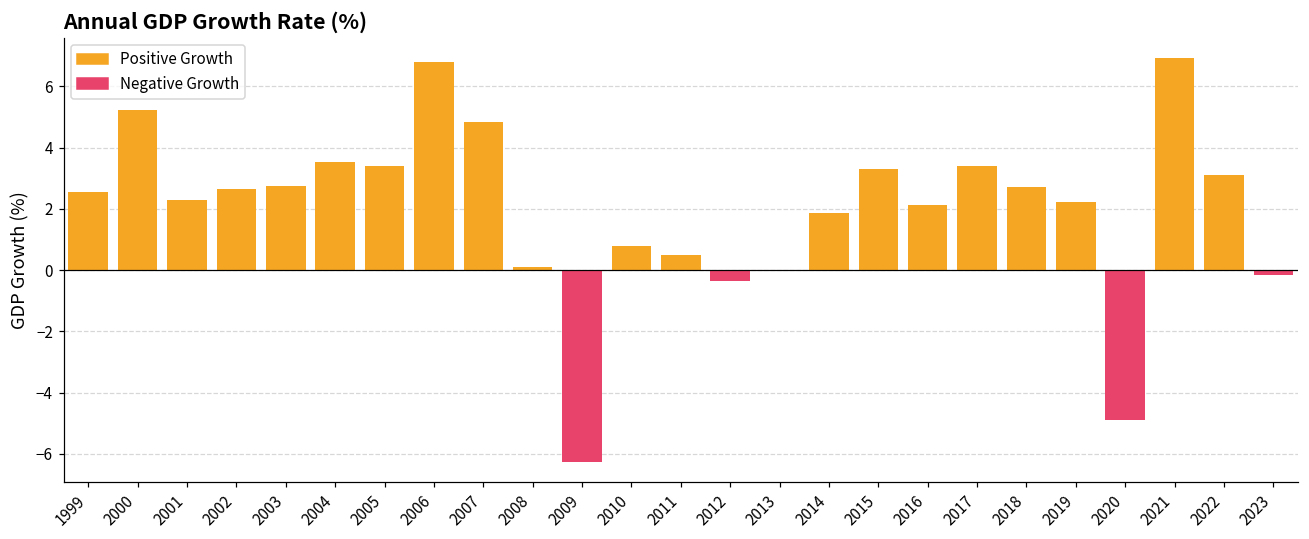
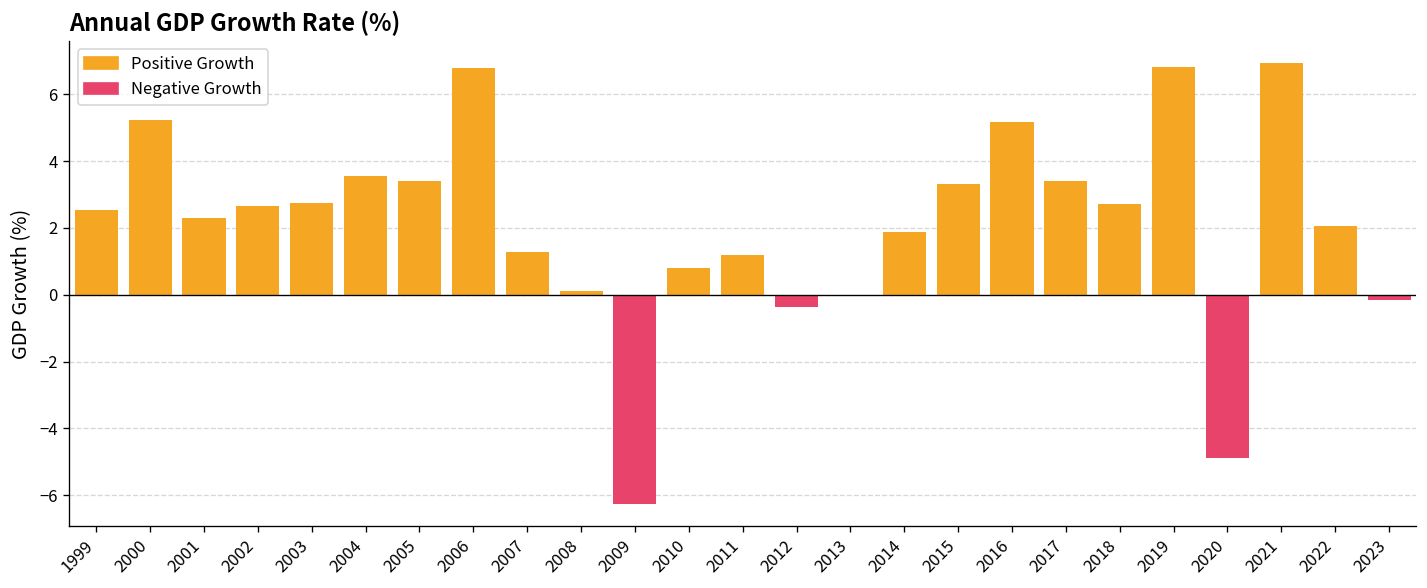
  {
    "Positive Growth": {
      "1999": 2.5,
      "2000": 5.2,
      "2001": 2.3,
      "2002": 2.7,
      "2003": 2.7,
      "2004": 3.5,
      "2005": 3.4,
      "2006": 6.8,
-     "2007": 4.9,
+     "2007": 1.3,
      "2008": 0.1,
      "2009": 0.0,
      "2010": 0.8,
-     "2011": 0.5,
+     "2011": 1.2,
      "2012": 0.0,
      "2013": 0.0,
      "2014": 1.9,
      "2015": 3.3,
-     "2016": 2.1,
+     "2016": 5.2,
      "2017": 3.4,
      "2018": 2.7,
-     "2019": 2.2,
+     "2019": 6.8,
      "2020": 0.0,
      "2021": 6.9,
-     "2022": 3.1,
+     "2022": 2.1,
      "2023": 0.0
    },
    "Negative Growth": {
      "1999": 0.0,
      "2000": 0.0,
      "2001": 0.0,
      "2002": 0.0,
      "2003": 0.0,
      "2004": 0.0,
      "2005": 0.0,
      "2006": 0.0,
      "2007": 0.0,
      "2008": 0.0,
      "2009": -6.3,
      "2010": 0.0,
      "2011": 0.0,
      "2012": -0.4,
      "2014": 0.0,
      "2015": 0.0,
      "2016": 0.0,
      "2017": 0.0,
      "2018": 0.0,
      "2019": 0.0,
      "2020": -4.9,
      "2021": 0.0,
      "2022": 0.0,
      "2023": -0.2
    }
  }
